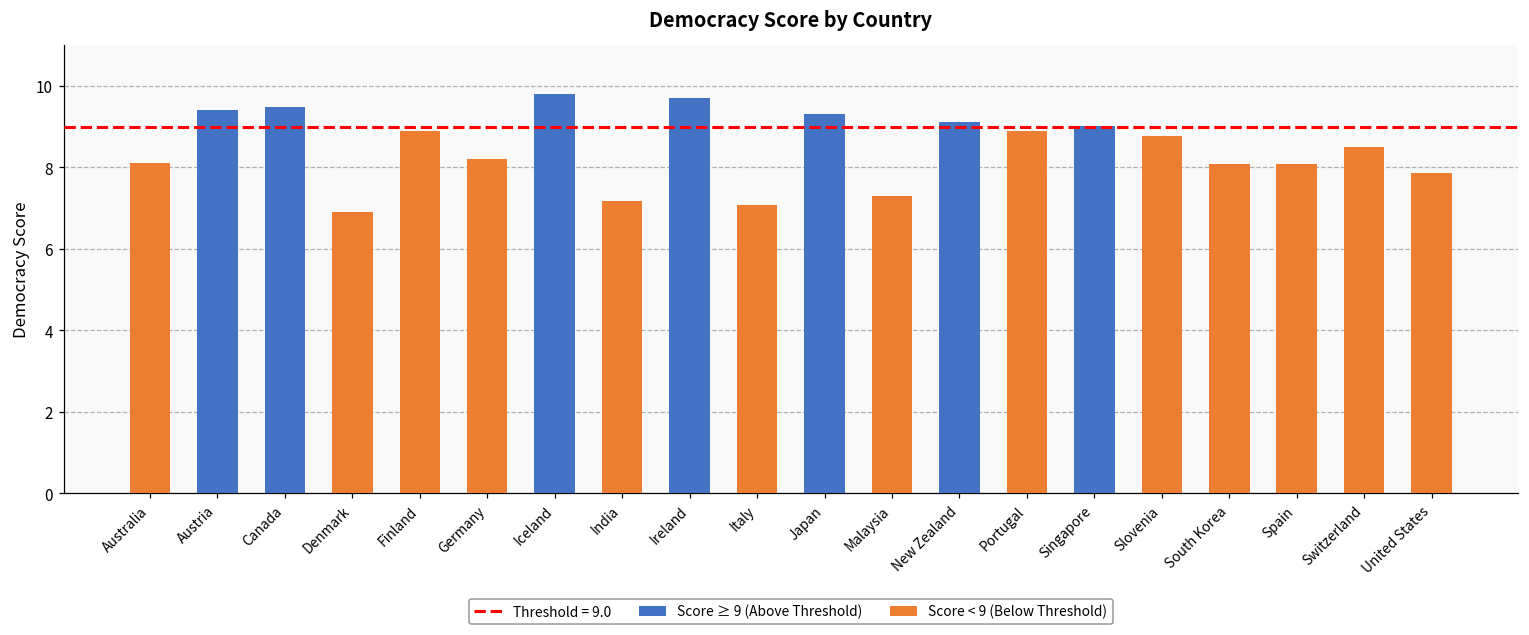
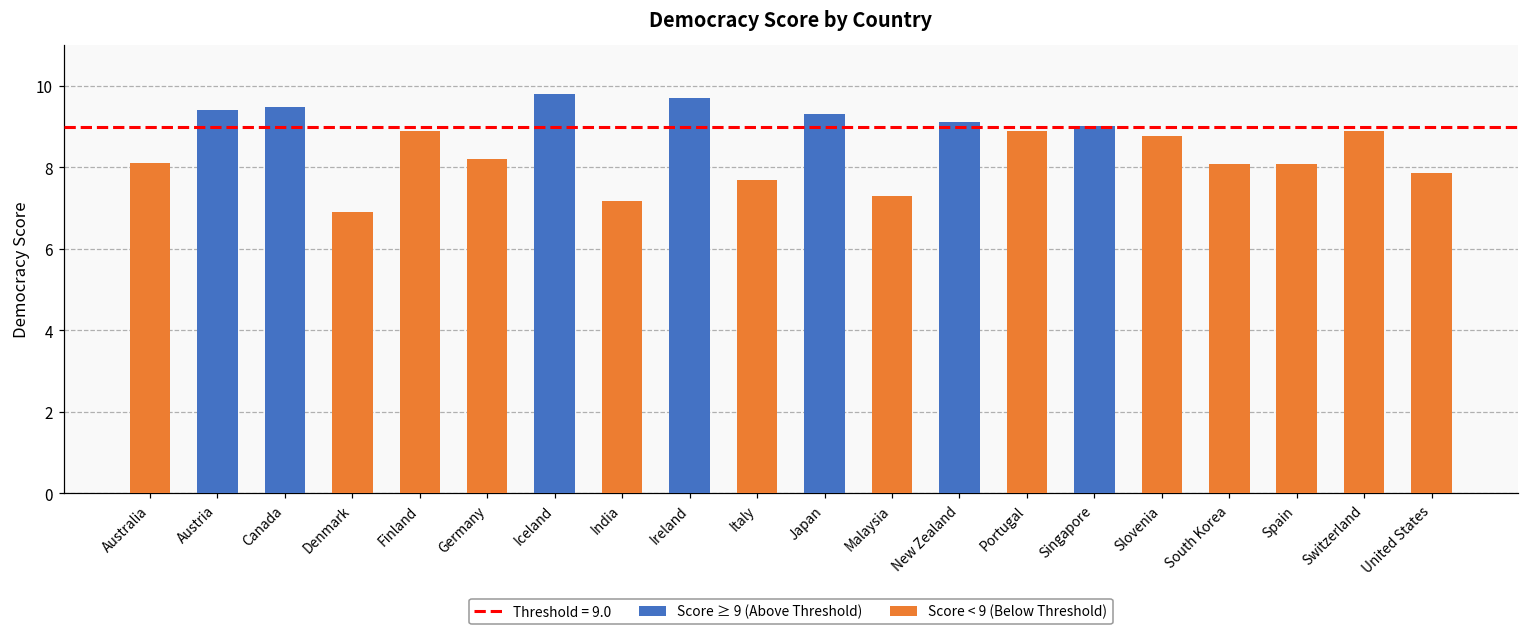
  {
    "Score ≥ 9 (Above Threshold)": {
      "Austria": 9.4,
      "Canada": 9.5,
      "Iceland": 9.8,
      "Ireland": 9.7,
      "Japan": 9.3,
      "New Zealand": 9.1,
      "Singapore": 9.0
    },
    "Score < 9 (Below Threshold)": {
      "Australia": 8.1,
      "Denmark": 6.9,
      "Finland": 8.9,
      "Germany": 8.2,
      "India": 7.2,
-     "Italy": 7.1,
+     "Italy": 7.7,
      "Malaysia": 7.3,
      "Portugal": 8.9,
      "Slovenia": 8.8,
      "South Korea": 8.1,
      "Spain": 8.1,
-     "Switzerland": 8.5,
+     "Switzerland": 8.9,
      "United States": 7.8
    }
  }
